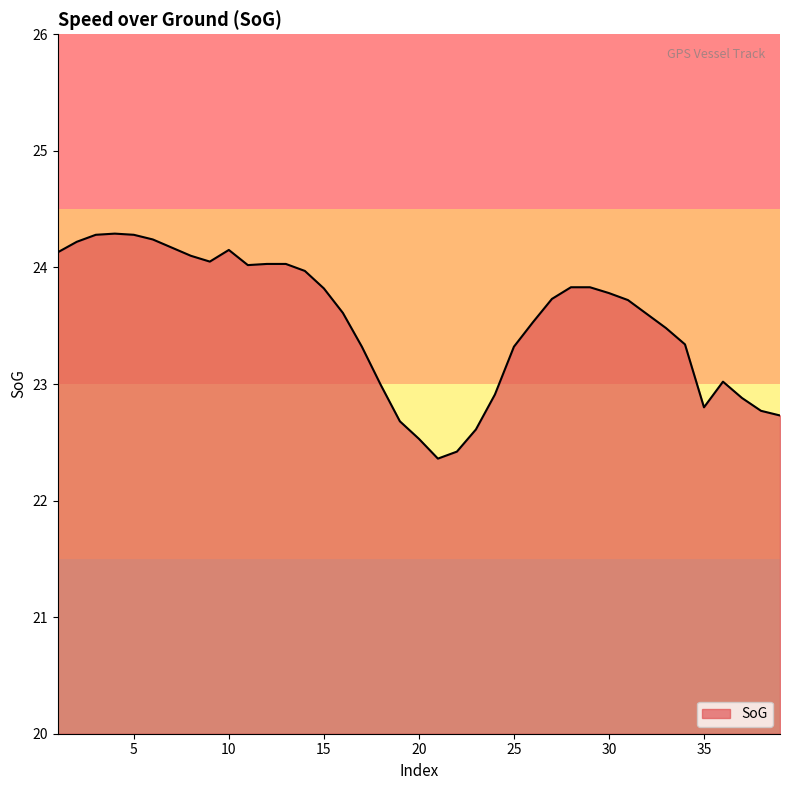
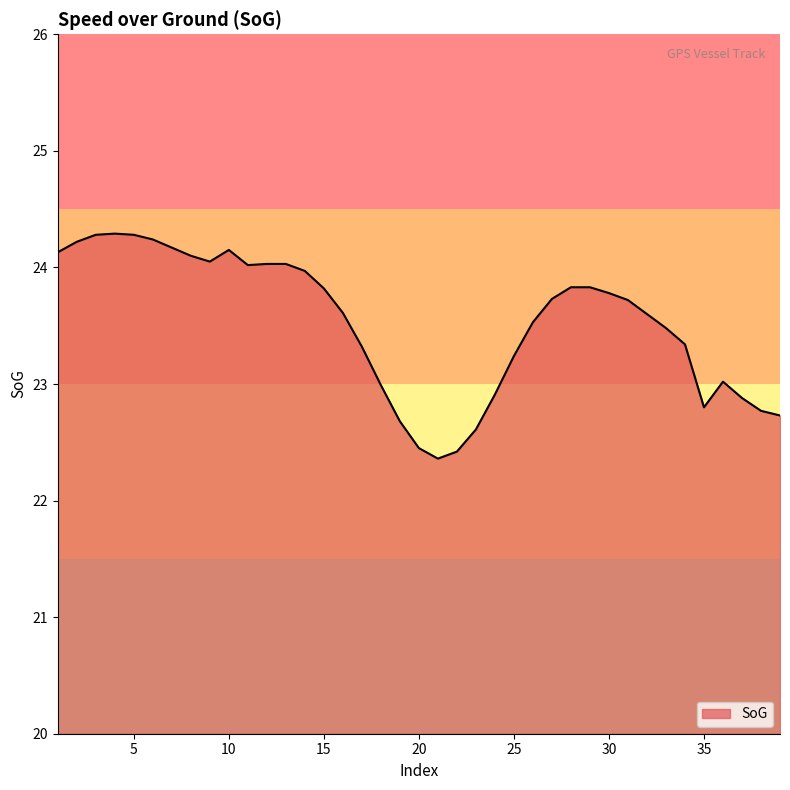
  {
    "5": 24.28,
    "10": 24.15,
    "15": 23.82,
-   "20": 22.53,
-   "25": 23.32,
+   "20": 22.45,
+   "25": 23.24,
    "30": 23.78,
    "35": 22.80
  }
